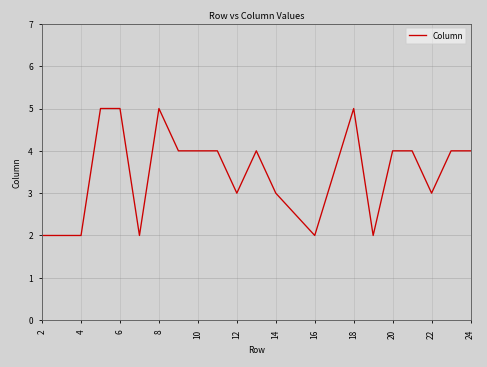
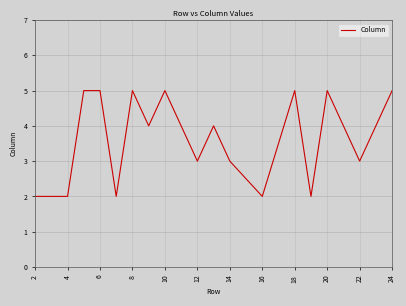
  {
    "2": 2,
    "4": 2,
    "6": 5,
    "8": 5,
-   "10": 4,
+   "10": 5,
    "12": 3,
    "14": 3,
    "16": 2,
    "18": 5,
-   "20": 4,
+   "20": 5,
    "22": 3,
-   "24": 4
+   "24": 5
  }
